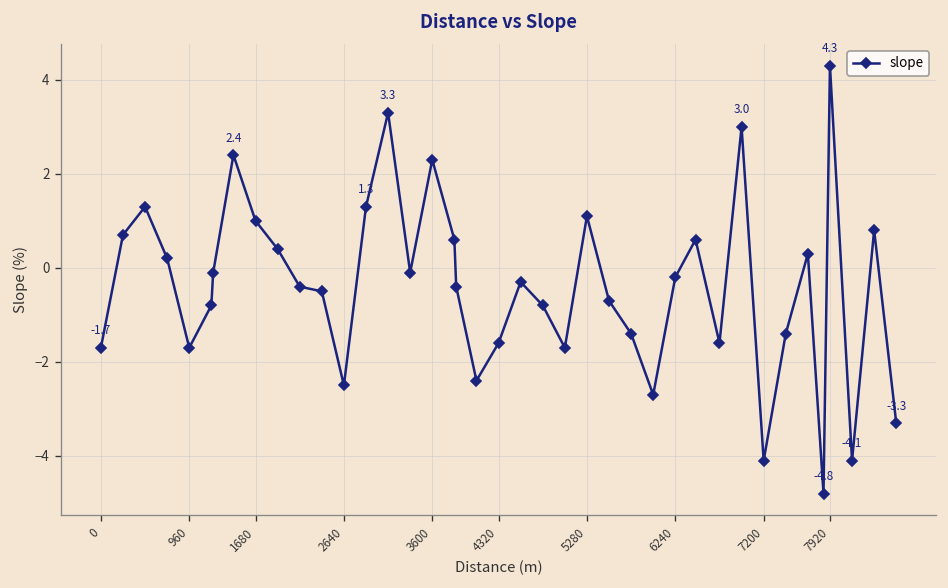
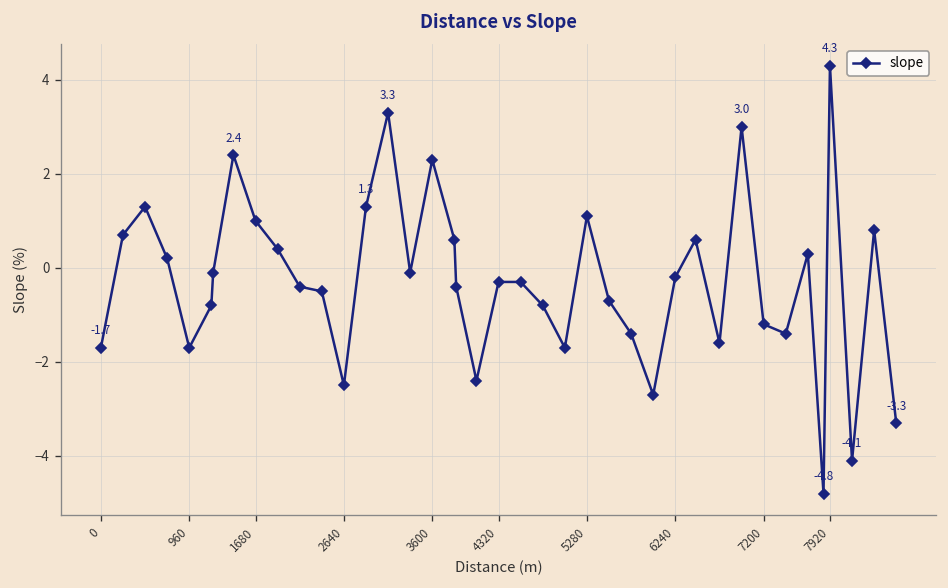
  {
    "960": -1.7,
    "1680": 1.0,
    "2640": -2.5,
    "3600": 2.3,
-   "4320": -1.6,
+   "4320": -0.3,
    "5280": 1.1,
    "6240": -0.2,
-   "7200": -4.1
+   "7200": -1.2
  }
